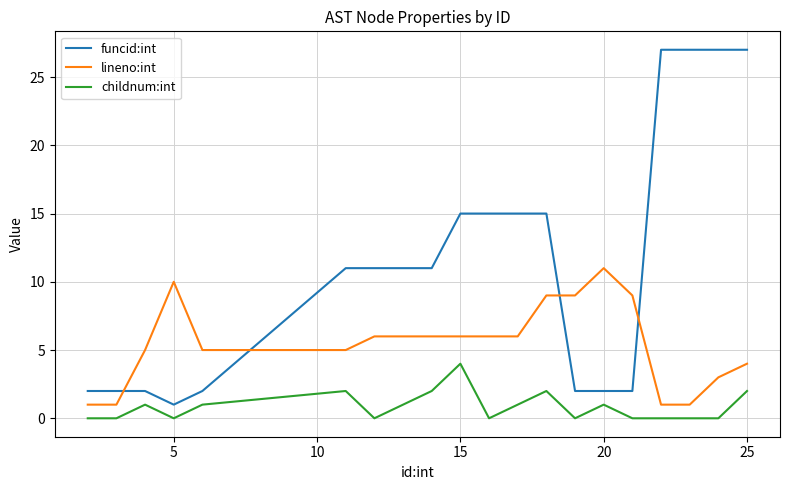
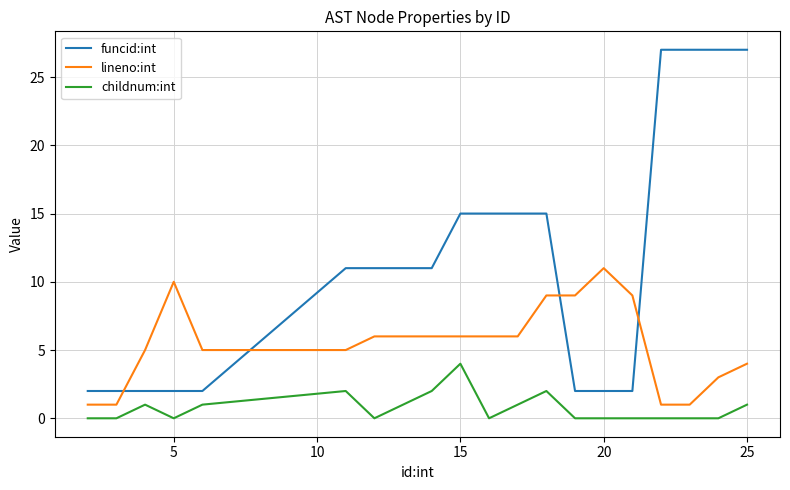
  {
    "funcid:int": {
-     "5": 1,
+     "5": 2,
      "15": 15,
      "20": 2,
      "25": 27
    },
    "lineno:int": {
      "5": 10,
      "15": 6,
      "20": 11,
      "25": 4
    },
    "childnum:int": {
      "5": 0,
      "15": 4,
-     "20": 1,
-     "25": 2
+     "20": 0,
+     "25": 1
    }
  }
